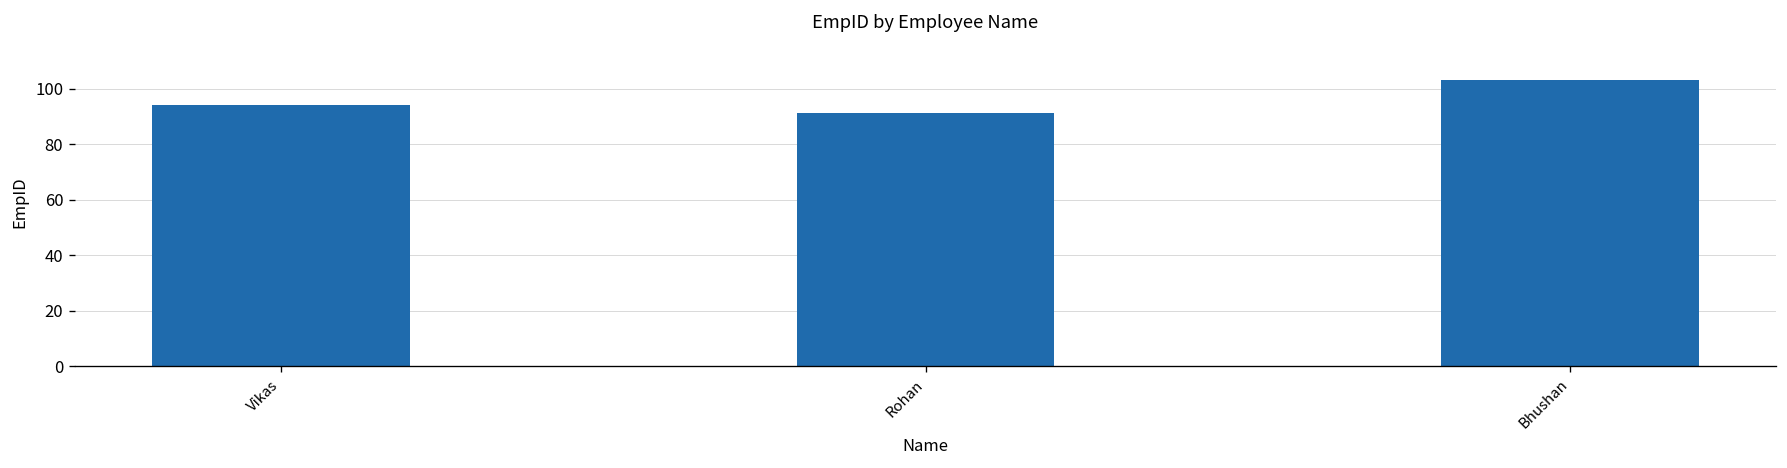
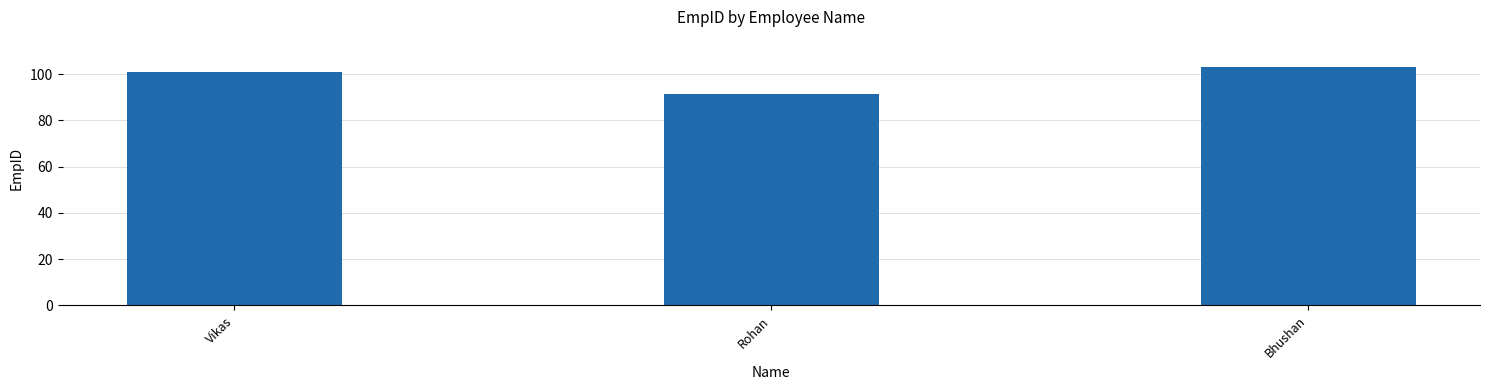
  {
-   "Vikas": 94,
+   "Vikas": 101,
    "Rohan": 91,
    "Bhushan": 103
  }
